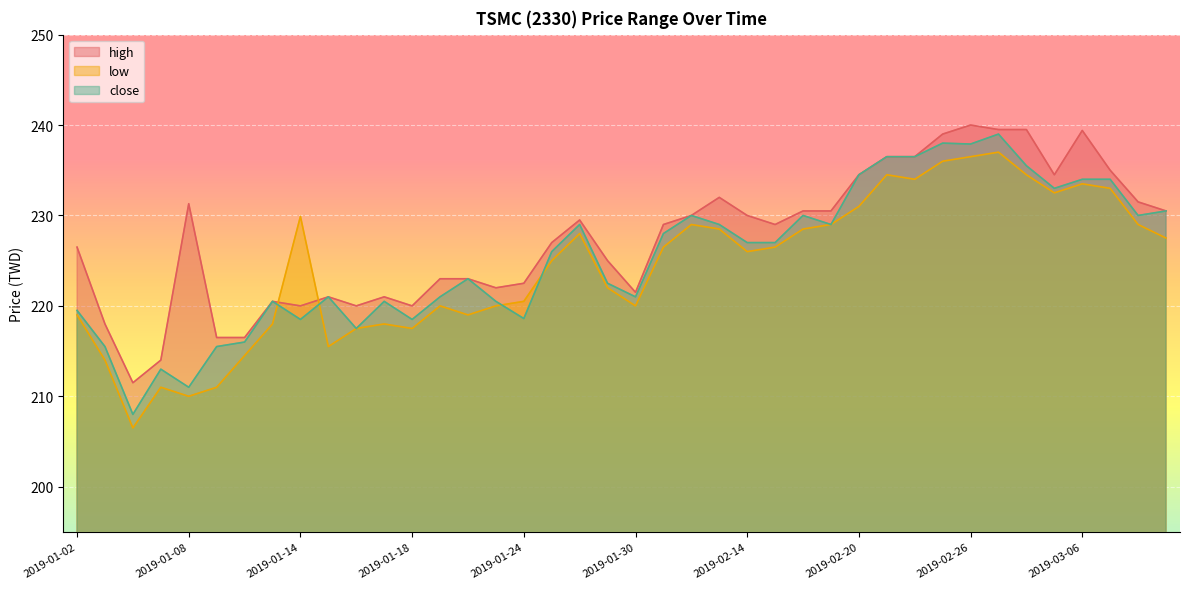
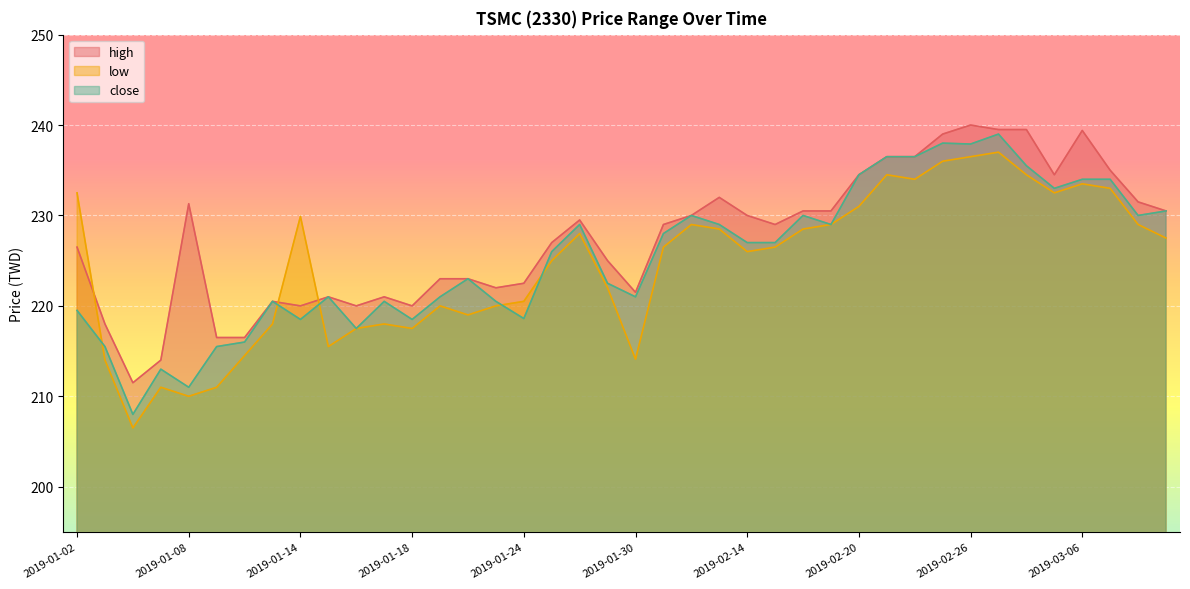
  {
    "high": {
      "2019-01-02": 227,
      "2019-01-08": 231,
      "2019-01-14": 220,
      "2019-01-18": 220,
      "2019-01-24": 223,
      "2019-01-30": 222,
      "2019-02-14": 230,
      "2019-02-26": 240,
      "2019-03-06": 239
    },
    "low": {
-     "2019-01-02": 219,
+     "2019-01-02": 233,
      "2019-01-08": 210,
      "2019-01-14": 230,
      "2019-01-18": 218,
      "2019-01-24": 221,
-     "2019-01-30": 220,
+     "2019-01-30": 214,
      "2019-02-14": 226,
      "2019-02-20": 231,
      "2019-02-26": 237,
      "2019-03-06": 234
    },
    "close": {
      "2019-01-02": 220,
      "2019-01-08": 211,
      "2019-01-14": 219,
      "2019-01-18": 219,
      "2019-01-24": 219,
      "2019-01-30": 221,
      "2019-02-14": 227,
      "2019-02-26": 238,
      "2019-03-06": 234
    }
  }
